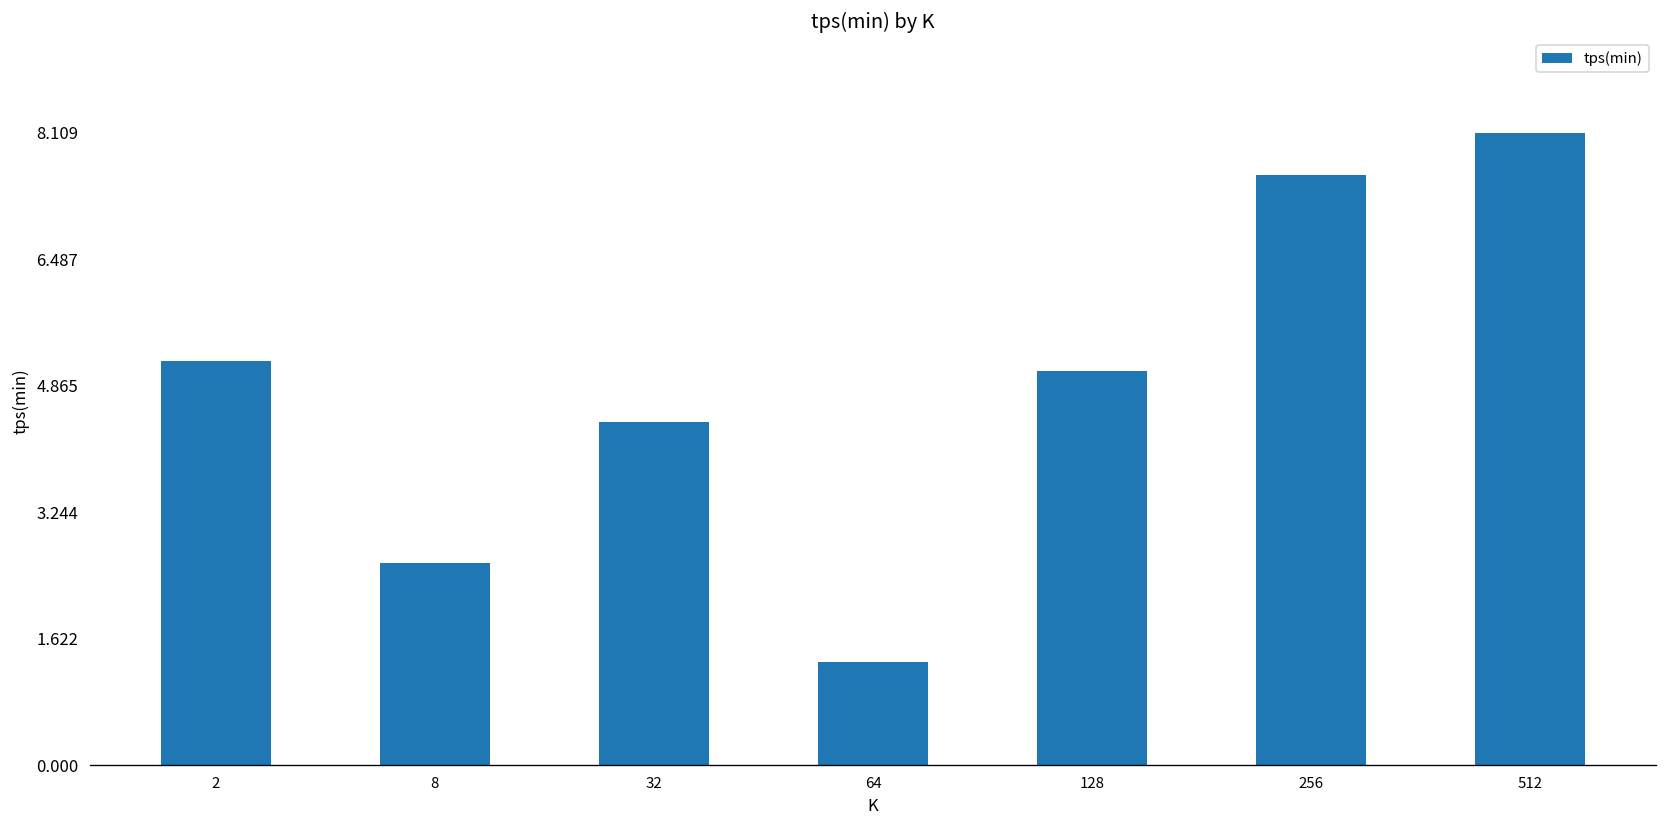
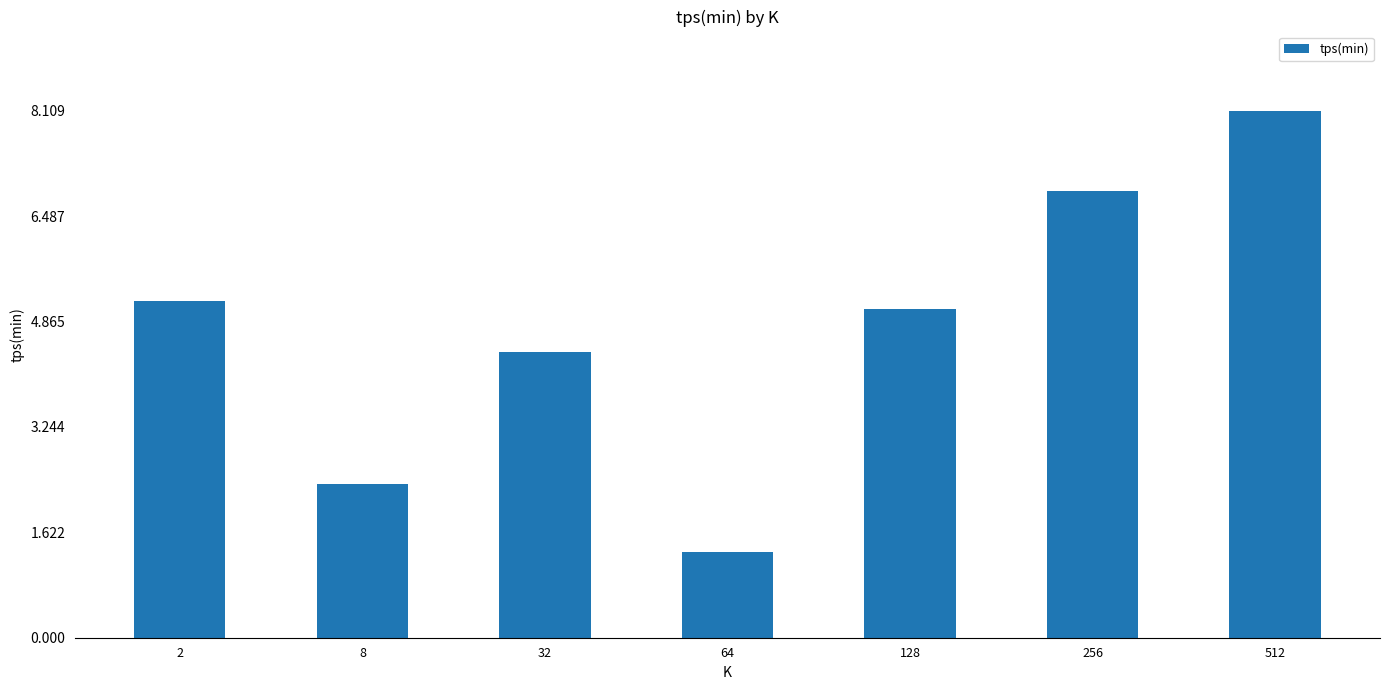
  {
    "2": 5.2,
-   "8": 2.6,
+   "8": 2.4,
    "32": 4.4,
    "64": 1.3,
    "128": 5.1,
-   "256": 7.6,
+   "256": 6.9,
    "512": 8.1
  }
